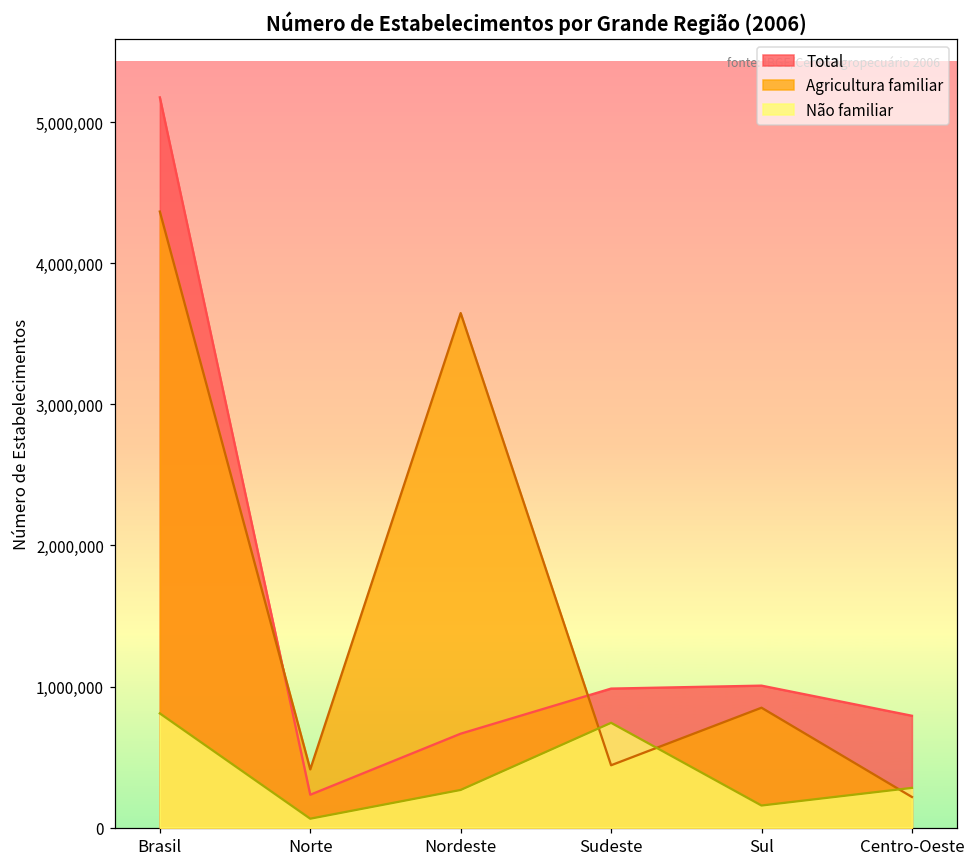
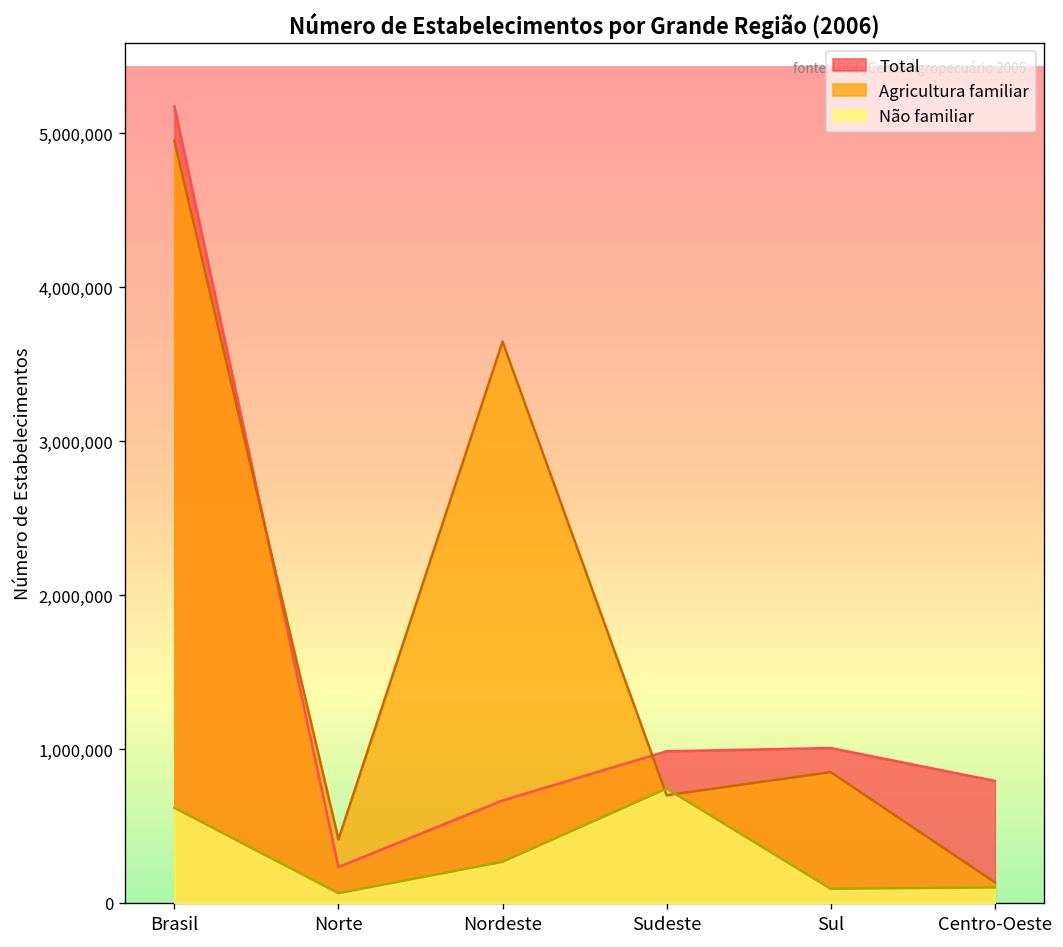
  {
    "Total": {
      "Brasil": "5,180,000",
      "Norte": "230,000",
      "Nordeste": "670,000",
      "Sudeste": "990,000",
      "Sul": "1,010,000",
      "Centro-Oeste": "790,000"
    },
    "Agricultura familiar": {
-     "Brasil": "4,370,000",
+     "Brasil": "4,950,000",
      "Norte": "410,000",
      "Nordeste": "3,650,000",
-     "Sudeste": "440,000",
+     "Sudeste": "700,000",
      "Sul": "850,000",
-     "Centro-Oeste": "220,000"
+     "Centro-Oeste": "130,000"
    },
    "Não familiar": {
-     "Brasil": "810,000",
+     "Brasil": "620,000",
      "Norte": "60,000",
      "Nordeste": "270,000",
      "Sudeste": "740,000",
-     "Sul": "160,000",
-     "Centro-Oeste": "280,000"
+     "Sul": "90,000",
+     "Centro-Oeste": "100,000"
    }
  }
